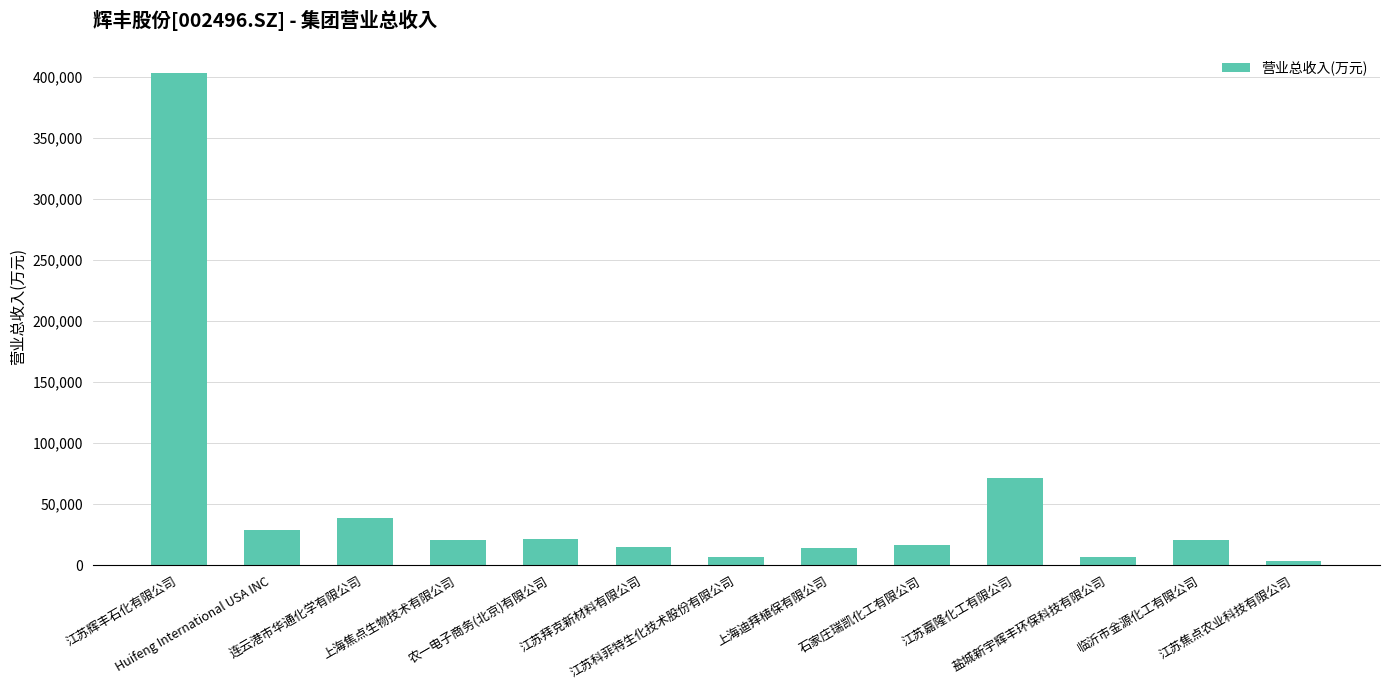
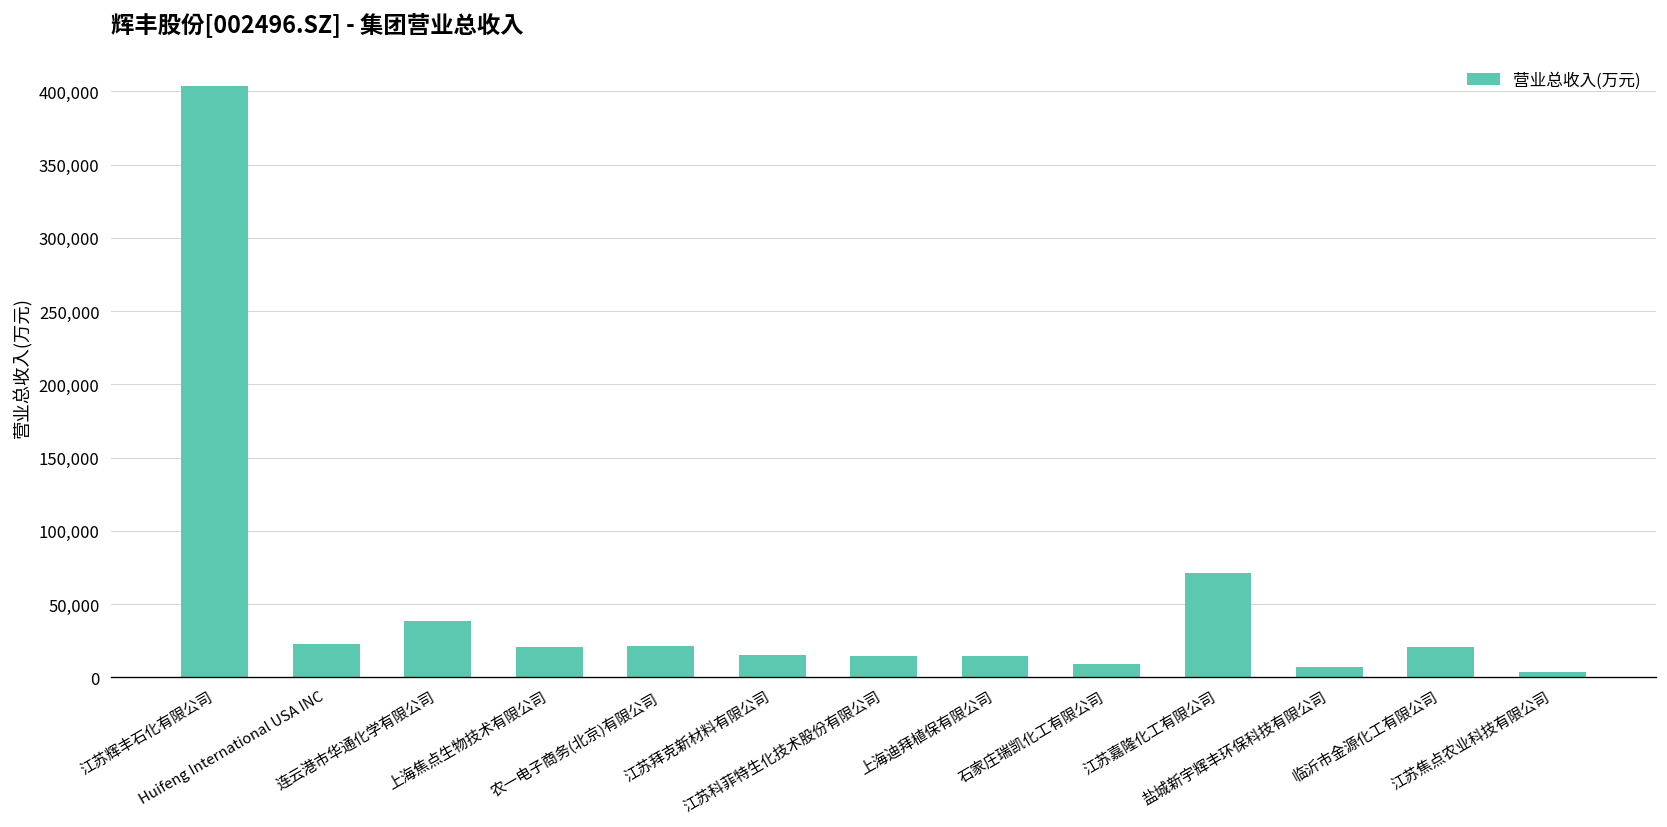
  {
    "江苏辉丰石化有限公司": "404,000",
-   "Huifeng International USA INC": "29,000",
+   "Huifeng International USA INC": "22,000",
    "连云港市华通化学有限公司": "38,000",
    "上海焦点生物技术有限公司": "20,000",
    "农一电子商务(北京)有限公司": "21,000",
    "江苏拜克新材料有限公司": "15,000",
-   "江苏科菲特生化技术股份有限公司": "7,000",
+   "江苏科菲特生化技术股份有限公司": "15,000",
    "上海迪拜植保有限公司": "14,000",
-   "石家庄瑞凯化工有限公司": "17,000",
+   "石家庄瑞凯化工有限公司": "9,000",
    "江苏嘉隆化工有限公司": "71,000",
    "盐城新宇辉丰环保科技有限公司": "7,000",
    "临沂市金源化工有限公司": "21,000",
    "江苏焦点农业科技有限公司": "3,000"
  }
